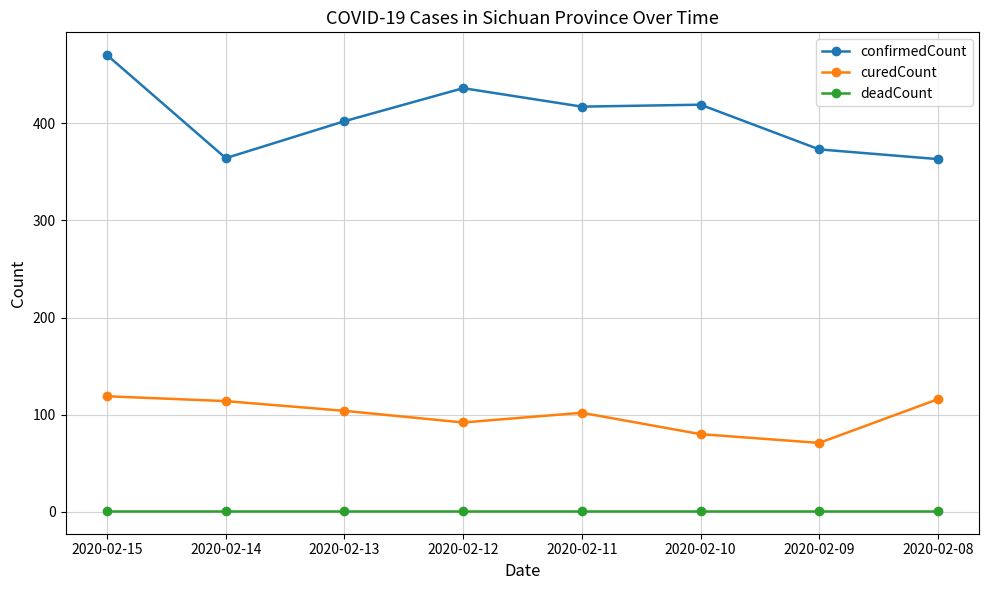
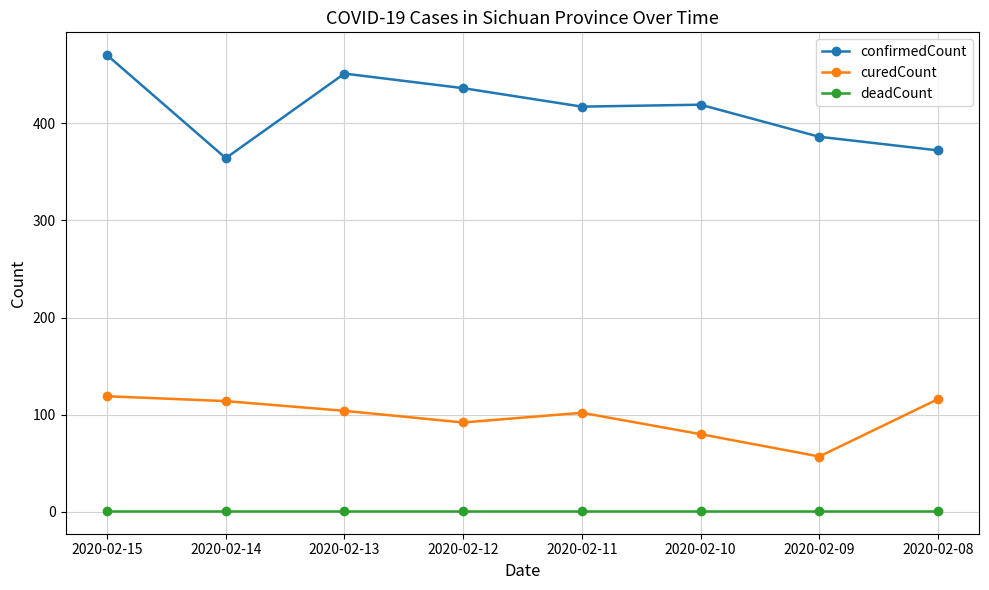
  {
    "confirmedCount": {
      "2020-02-15": 470,
      "2020-02-14": 360,
-     "2020-02-13": 400,
+     "2020-02-13": 450,
      "2020-02-12": 440,
      "2020-02-11": 420,
      "2020-02-10": 420,
-     "2020-02-09": 370,
-     "2020-02-08": 360
+     "2020-02-09": 390,
+     "2020-02-08": 370
    },
    "curedCount": {
      "2020-02-15": 120,
      "2020-02-14": 110,
      "2020-02-13": 100,
      "2020-02-12": 90,
      "2020-02-11": 100,
      "2020-02-10": 80,
-     "2020-02-09": 70,
+     "2020-02-09": 60,
      "2020-02-08": 120
    },
    "deadCount": {
      "2020-02-15": 0,
      "2020-02-14": 0,
      "2020-02-13": 0,
      "2020-02-12": 0,
      "2020-02-11": 0,
      "2020-02-10": 0,
      "2020-02-09": 0,
      "2020-02-08": 0
    }
  }
